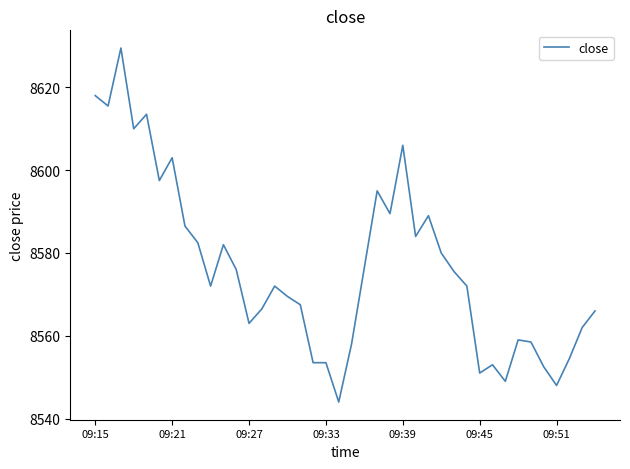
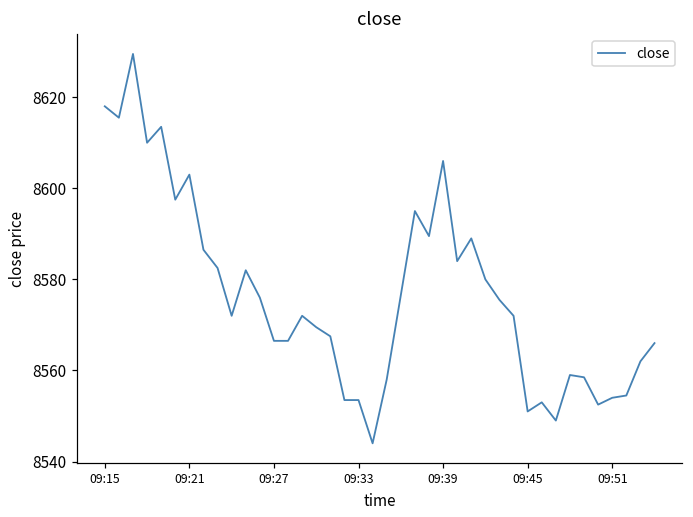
  {
    "09:15": 8618,
    "09:21": 8603,
-   "09:27": 8563,
+   "09:27": 8567,
    "09:33": 8554,
    "09:39": 8606,
    "09:45": 8551,
-   "09:51": 8548
+   "09:51": 8554
  }
